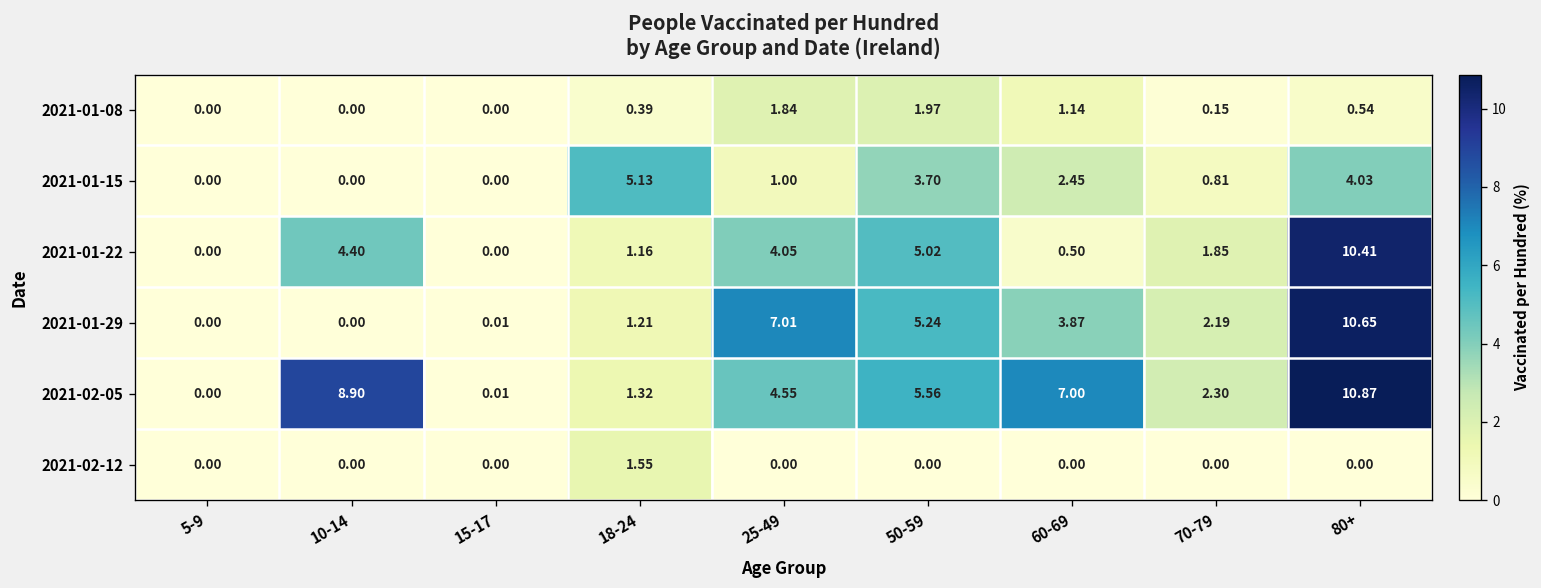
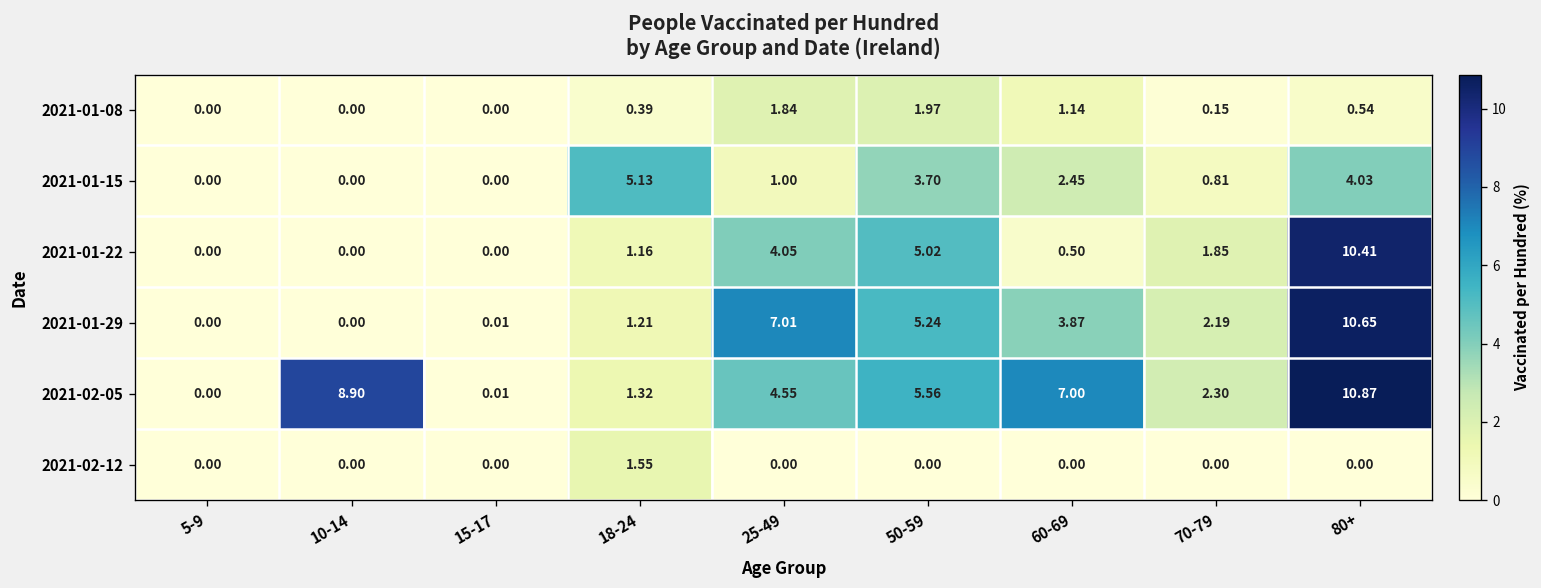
  {
    "2021-01-08": {
      "5-9": 0.00,
      "10-14": 0.00,
      "15-17": 0.00,
      "18-24": 0.39,
      "25-49": 1.84,
      "50-59": 1.97,
      "60-69": 1.14,
      "70-79": 0.15,
      "80+": 0.54
    },
    "2021-01-15": {
      "5-9": 0.00,
      "10-14": 0.00,
      "15-17": 0.00,
      "18-24": 5.13,
      "25-49": 1.00,
      "50-59": 3.70,
      "60-69": 2.45,
      "70-79": 0.81,
      "80+": 4.03
    },
    "2021-01-22": {
      "5-9": 0.00,
-     "10-14": 4.40,
+     "10-14": 0.00,
      "15-17": 0.00,
      "18-24": 1.16,
      "25-49": 4.05,
      "50-59": 5.02,
      "60-69": 0.50,
      "70-79": 1.85,
      "80+": 10.41
    },
    "2021-01-29": {
      "5-9": 0.00,
      "10-14": 0.00,
      "15-17": 0.01,
      "18-24": 1.21,
      "25-49": 7.01,
      "50-59": 5.24,
      "60-69": 3.87,
      "70-79": 2.19,
      "80+": 10.65
    },
    "2021-02-05": {
      "5-9": 0.00,
      "10-14": 8.90,
      "15-17": 0.01,
      "18-24": 1.32,
      "25-49": 4.55,
      "50-59": 5.56,
      "60-69": 7.00,
      "70-79": 2.30,
      "80+": 10.87
    },
    "2021-02-12": {
      "5-9": 0.00,
      "10-14": 0.00,
      "15-17": 0.00,
      "18-24": 1.55,
      "25-49": 0.00,
      "50-59": 0.00,
      "60-69": 0.00,
      "70-79": 0.00,
      "80+": 0.00
    }
  }
